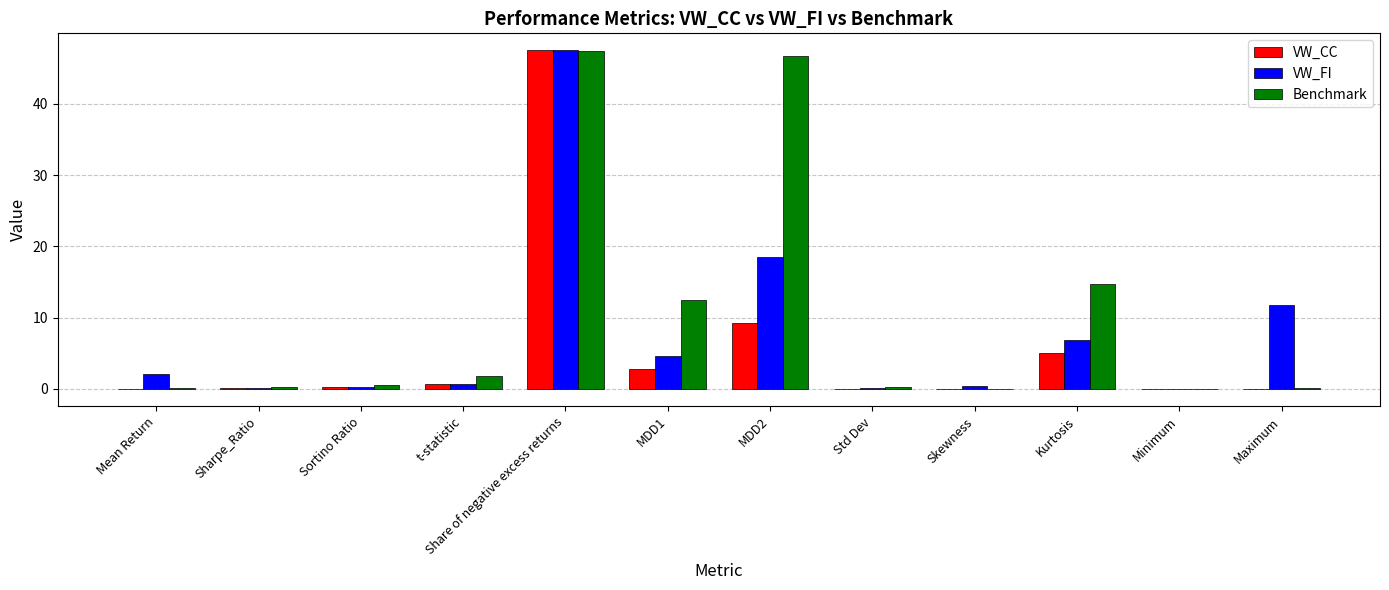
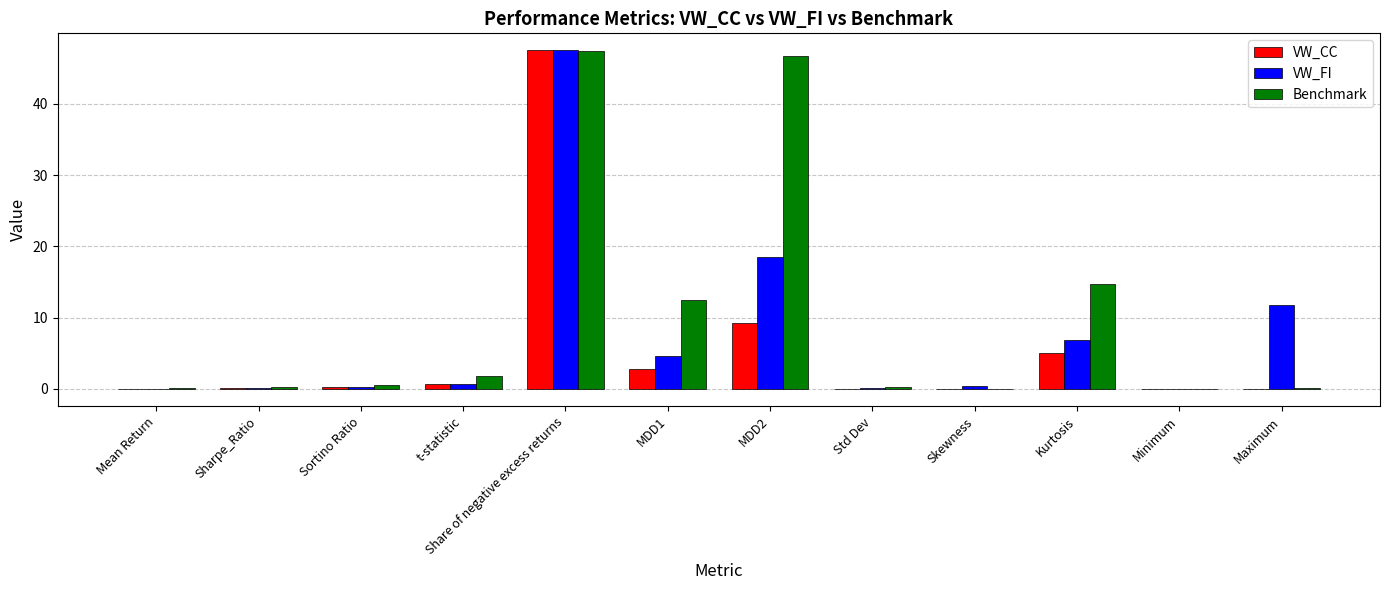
  {
    "VW_CC": {
      "t-statistic": 1,
      "Share of negative excess returns": 48,
      "MDD1": 3,
      "MDD2": 9,
      "Kurtosis": 5
    },
    "VW_FI": {
-     "Mean Return": 2,
+     "Mean Return": 0,
      "t-statistic": 1,
      "Share of negative excess returns": 48,
      "MDD1": 5,
      "MDD2": 18,
      "Kurtosis": 7,
      "Maximum": 12
    },
    "Benchmark": {
      "Sortino Ratio": 1,
      "t-statistic": 2,
      "Share of negative excess returns": 47,
      "MDD1": 12,
      "MDD2": 47,
      "Kurtosis": 15
    }
  }
